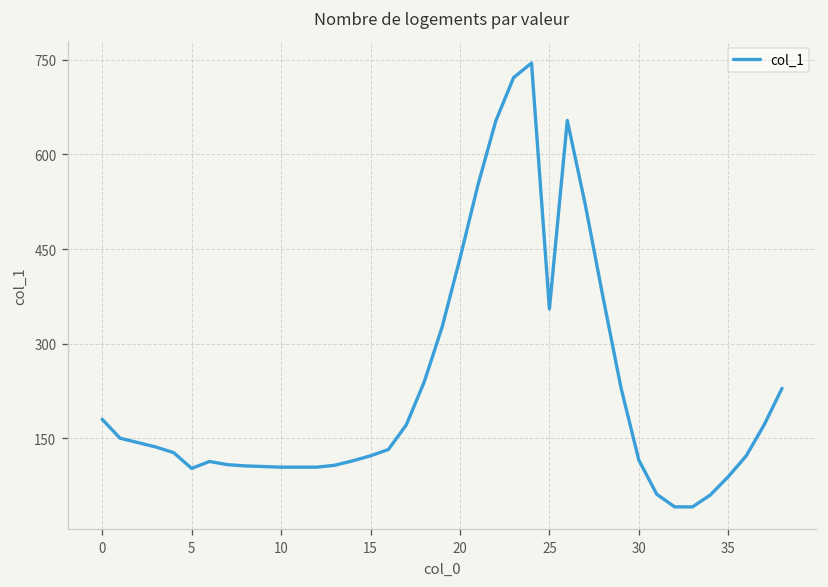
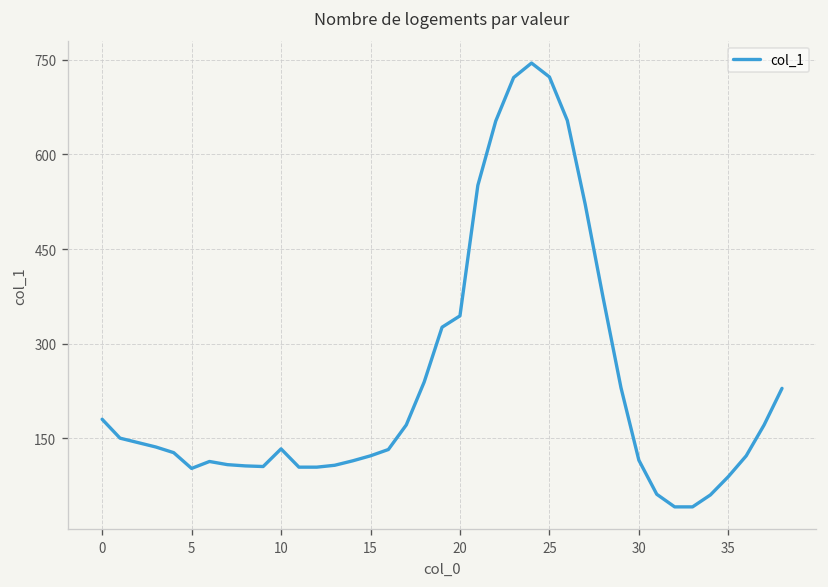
  {
    "0": 180,
    "5": 100,
-   "10": 100,
+   "10": 130,
    "15": 120,
-   "20": 440,
-   "25": 360,
+   "20": 340,
+   "25": 720,
    "30": 120,
    "35": 90
  }
